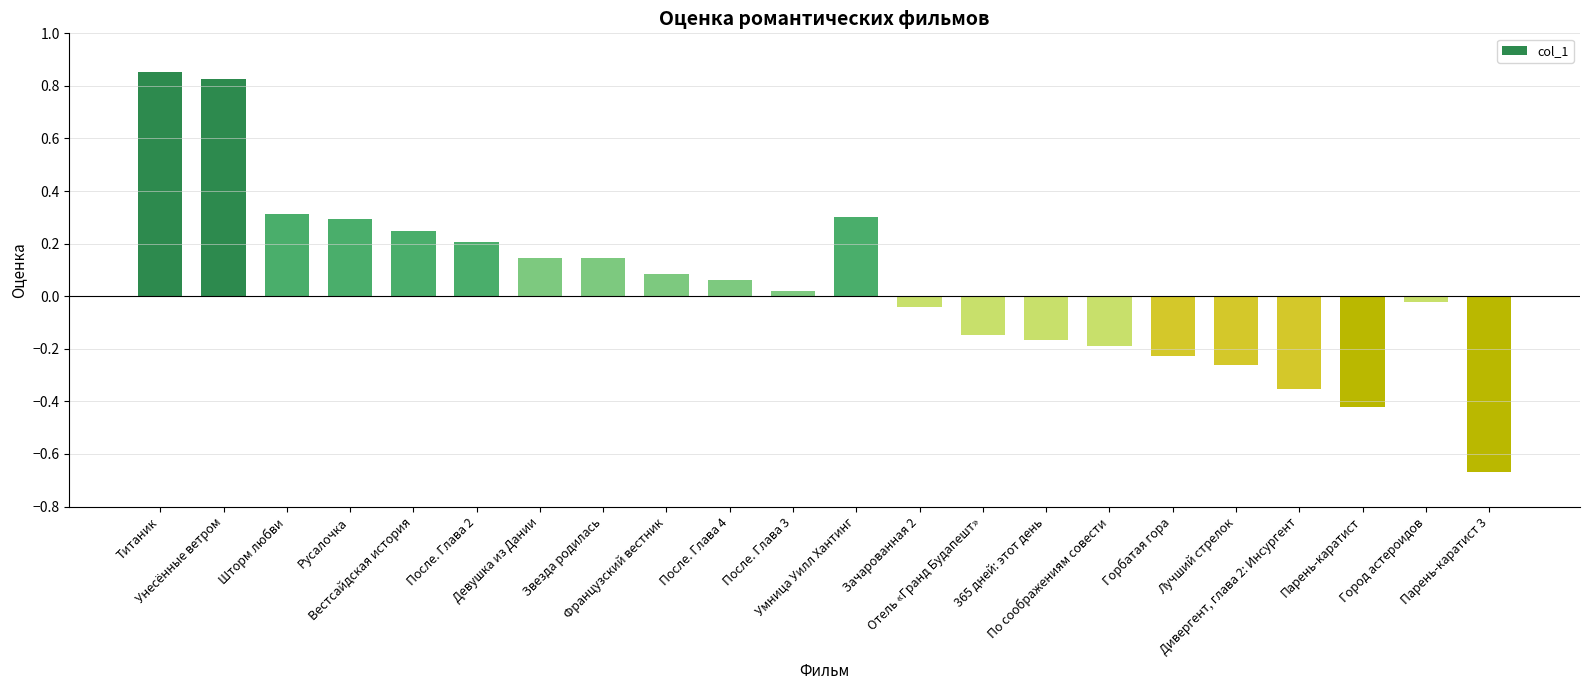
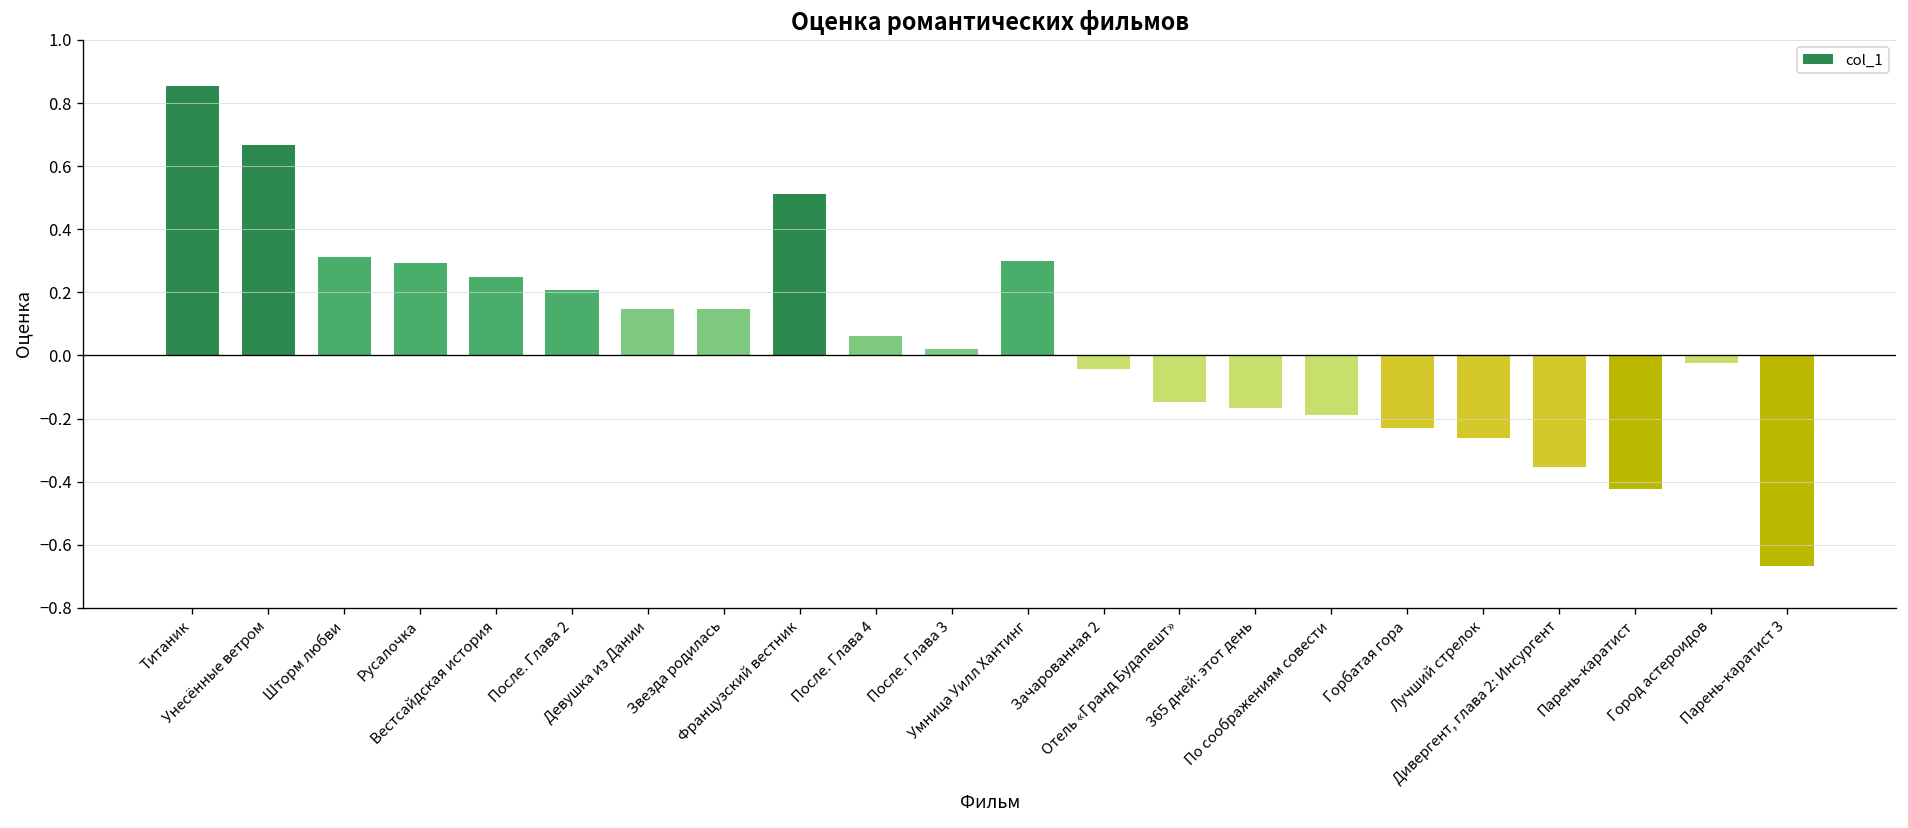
  {
    "Титаник": 0.85,
-   "Унесённые ветром": 0.83,
+   "Унесённые ветром": 0.67,
    "Шторм любви": 0.31,
    "Русалочка": 0.29,
    "Вестсайдская история": 0.25,
    "После. Глава 2": 0.21,
    "Девушка из Дании": 0.15,
    "Звезда родилась": 0.15,
-   "Французский вестник": 0.08,
+   "Французский вестник": 0.51,
    "После. Глава 4": 0.06,
    "После. Глава 3": 0.02,
    "Умница Уилл Хантинг": 0.30,
    "Зачарованная 2": -0.04,
    "Отель «Гранд Будапешт»": -0.15,
    "365 дней: этот день": -0.17,
    "По соображениям совести": -0.19,
    "Горбатая гора": -0.23,
    "Лучший стрелок": -0.26,
    "Дивергент, глава 2: Инсургент": -0.35,
    "Парень-каратист": -0.42,
    "Город астероидов": -0.02,
    "Парень-каратист 3": -0.67
  }
